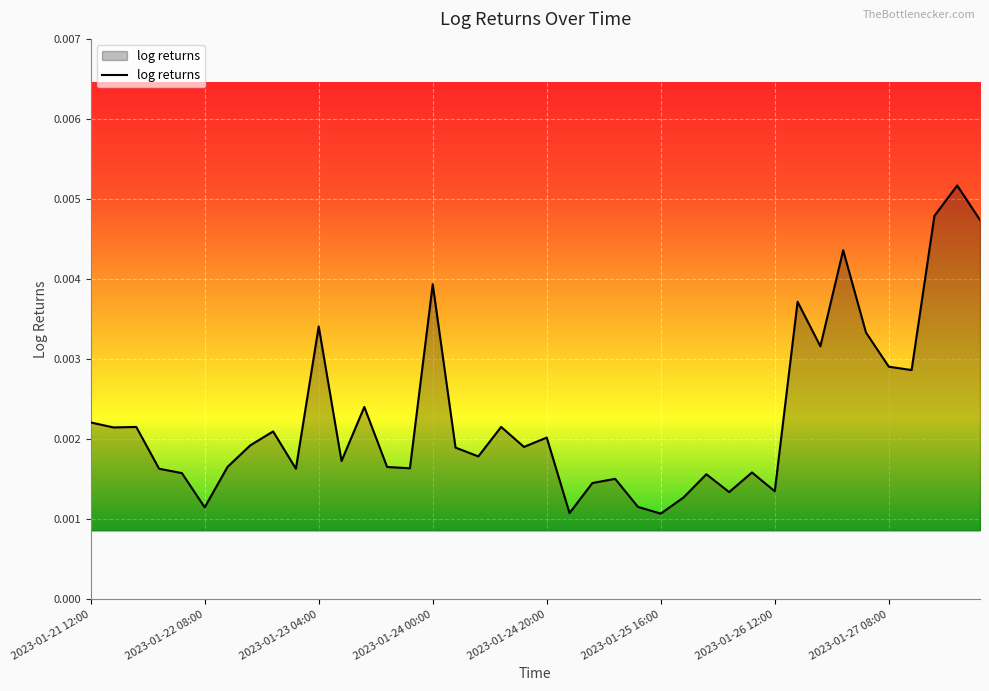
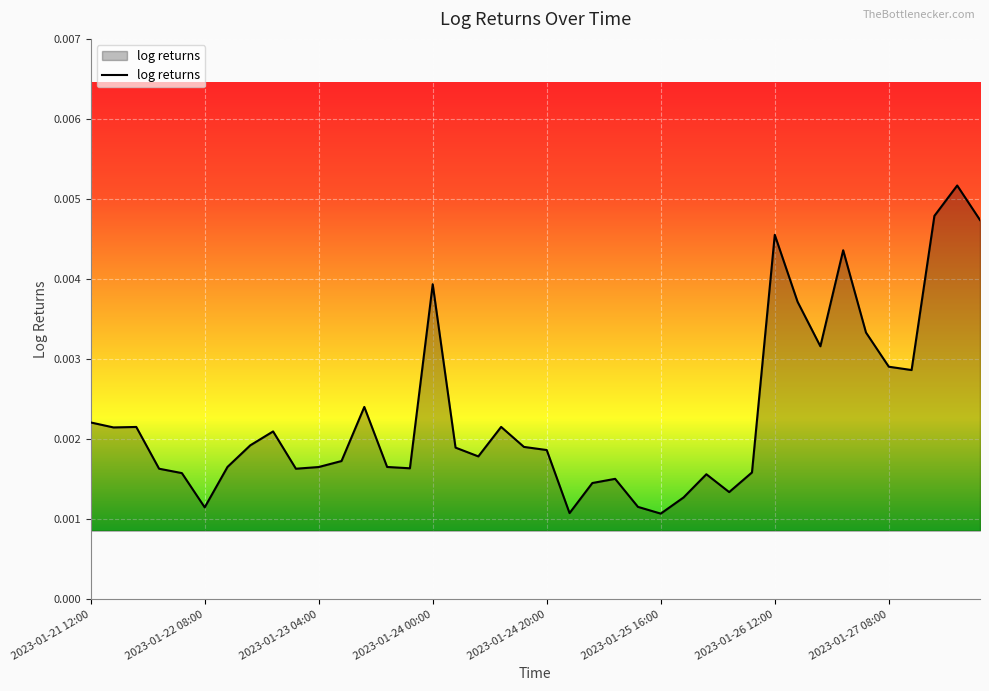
  {
    "2023-01-21 12:00": 0.0022,
    "2023-01-22 08:00": 0.0011,
-   "2023-01-23 04:00": 0.0034,
+   "2023-01-23 04:00": 0.0017,
    "2023-01-24 00:00": 0.0039,
-   "2023-01-24 20:00": 0.0020,
+   "2023-01-24 20:00": 0.0019,
    "2023-01-25 16:00": 0.0011,
-   "2023-01-26 12:00": 0.0013,
+   "2023-01-26 12:00": 0.0046,
    "2023-01-27 08:00": 0.0029
  }
